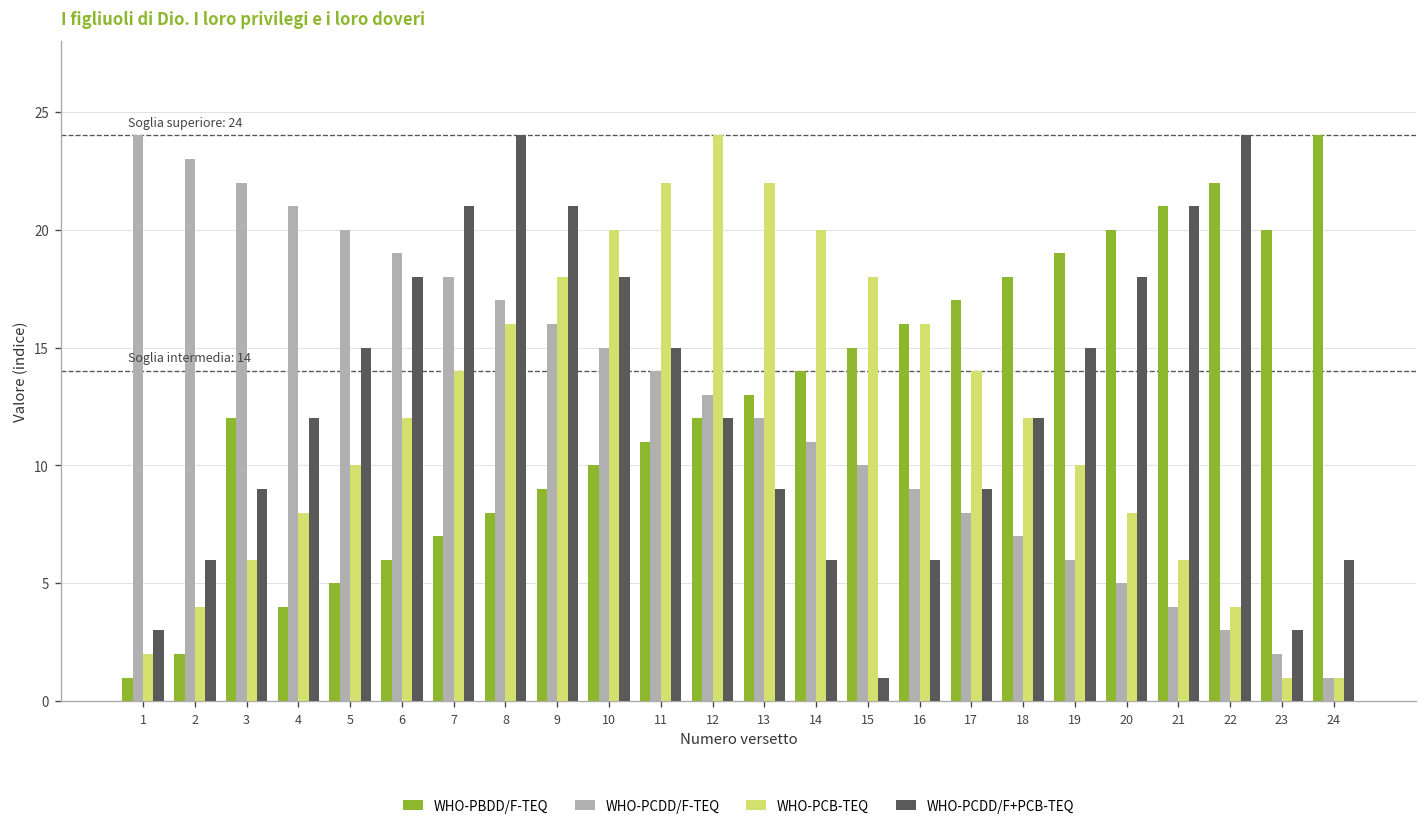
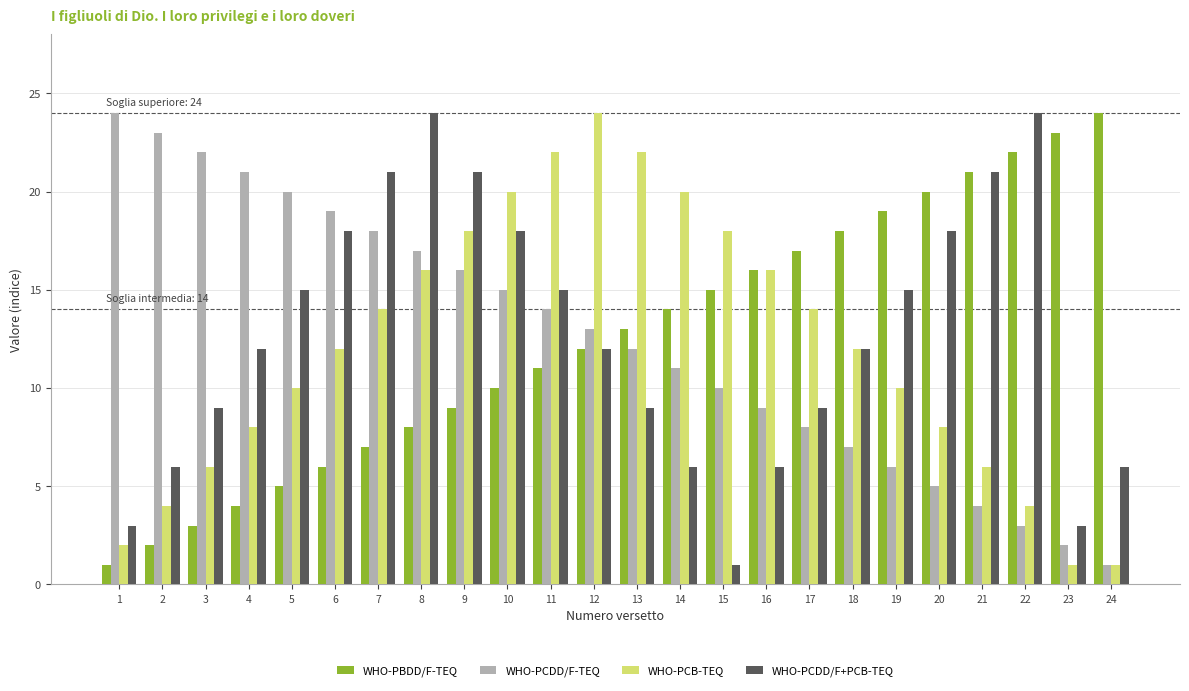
  {
    "WHO-PBDD/F-TEQ": {
      "1": 1,
      "2": 2,
-     "3": 12,
+     "3": 3,
      "4": 4,
      "5": 5,
      "6": 6,
      "7": 7,
      "8": 8,
      "9": 9,
      "10": 10,
      "11": 11,
      "12": 12,
      "13": 13,
      "14": 14,
      "15": 15,
      "16": 16,
      "17": 17,
      "18": 18,
      "19": 19,
      "20": 20,
      "21": 21,
      "22": 22,
-     "23": 20,
+     "23": 23,
      "24": 24
    },
    "WHO-PCDD/F-TEQ": {
      "1": 24
    },
    "WHO-PCB-TEQ": {
      "1": 2,
      "2": 4,
      "3": 6,
      "4": 8,
      "5": 10,
      "6": 12,
      "7": 14,
      "8": 16,
      "9": 18,
      "10": 20,
      "11": 22,
      "12": 24,
      "13": 22,
      "14": 20,
      "15": 18,
      "16": 16,
      "17": 14,
      "18": 12,
      "19": 10,
      "20": 8,
      "21": 6,
      "22": 4,
      "23": 1,
      "24": 1
    },
    "WHO-PCDD/F+PCB-TEQ": {
      "1": 3,
      "2": 6,
      "3": 9,
      "4": 12,
      "5": 15,
      "6": 18,
      "7": 21,
      "8": 24,
      "9": 21,
      "10": 18,
      "11": 15,
      "12": 12,
      "13": 9,
      "14": 6,
      "15": 1,
      "16": 6,
      "17": 9,
      "18": 12,
      "19": 15,
      "20": 18,
      "21": 21,
      "22": 24,
      "23": 3,
      "24": 6
    }
  }
